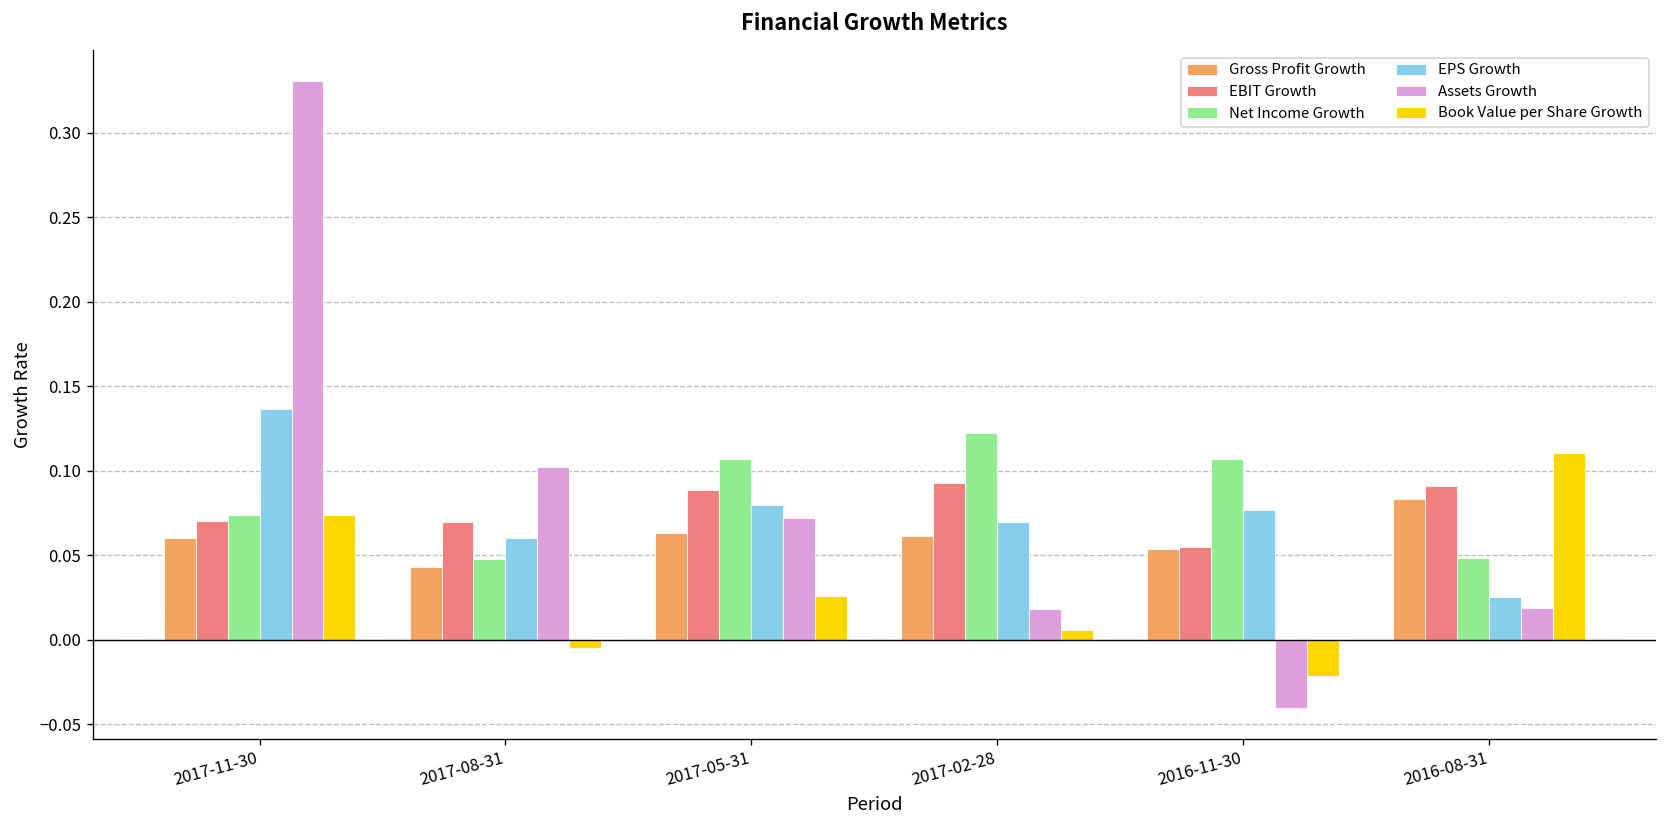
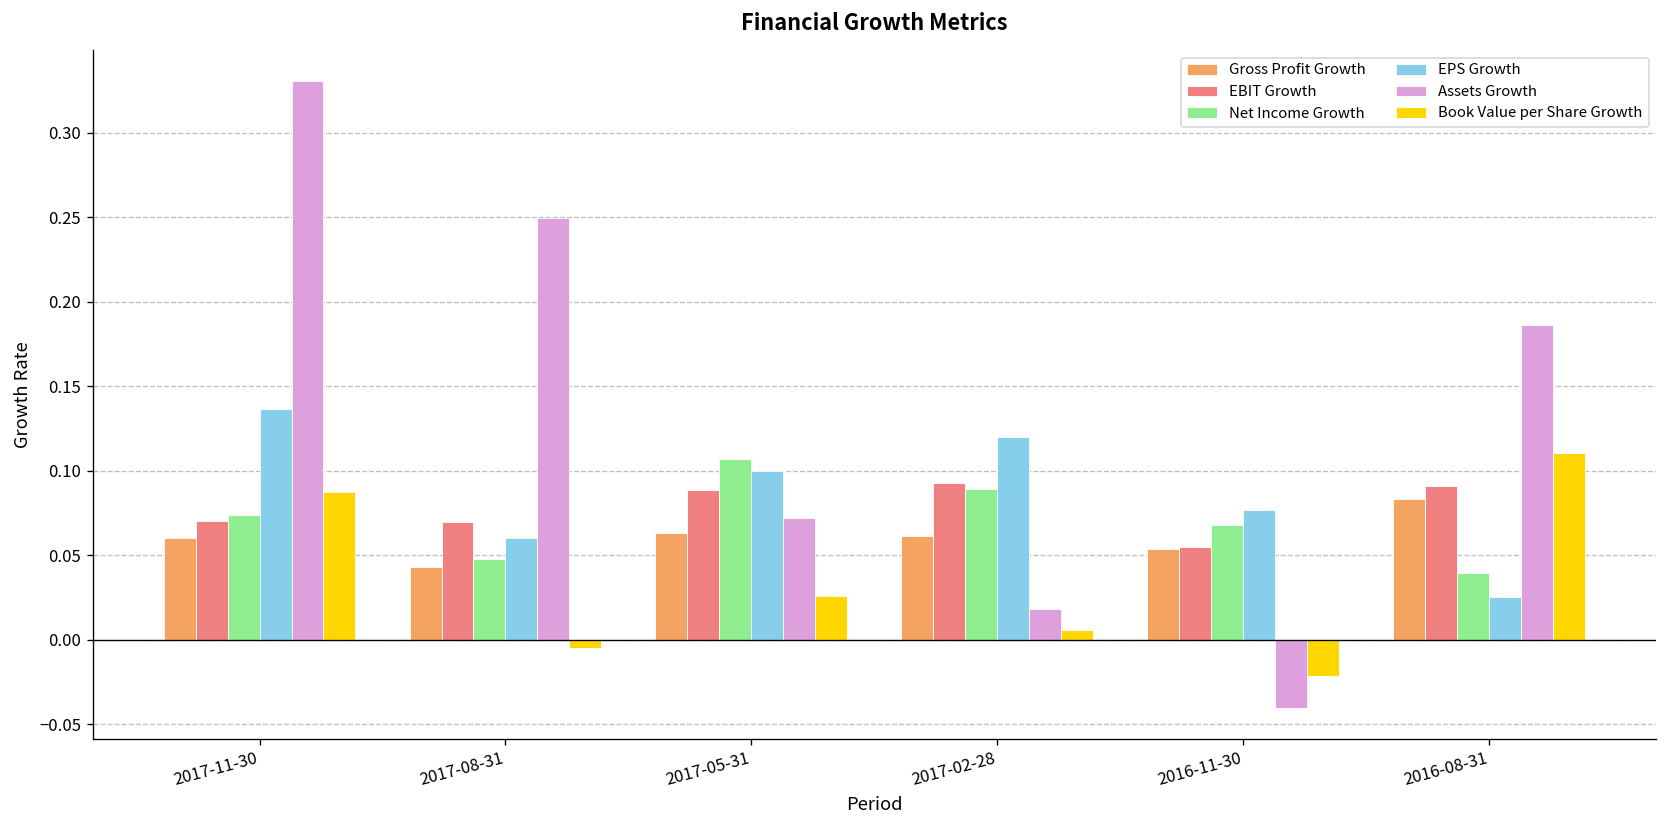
  {
    "Net Income Growth": {
      "2017-11-30": 0.074,
      "2017-08-31": 0.048,
      "2017-05-31": 0.107,
-     "2017-02-28": 0.123,
-     "2016-11-30": 0.107,
-     "2016-08-31": 0.049
+     "2017-02-28": 0.090,
+     "2016-11-30": 0.068,
+     "2016-08-31": 0.040
    },
    "EPS Growth": {
      "2017-11-30": 0.137,
      "2017-08-31": 0.06,
-     "2017-05-31": 0.08,
-     "2017-02-28": 0.07,
+     "2017-05-31": 0.10,
+     "2017-02-28": 0.12,
      "2016-11-30": 0.077,
      "2016-08-31": 0.025
    },
    "Assets Growth": {
      "2017-11-30": 0.330,
-     "2017-08-31": 0.102,
+     "2017-08-31": 0.250,
      "2017-05-31": 0.072,
      "2017-02-28": 0.018,
      "2016-11-30": -0.040,
-     "2016-08-31": 0.019
+     "2016-08-31": 0.186
    },
    "Book Value per Share Growth": {
-     "2017-11-30": 0.074,
+     "2017-11-30": 0.088,
      "2017-08-31": -0.005,
      "2017-05-31": 0.026,
      "2017-02-28": 0.006,
      "2016-11-30": -0.022,
      "2016-08-31": 0.111
    }
  }
